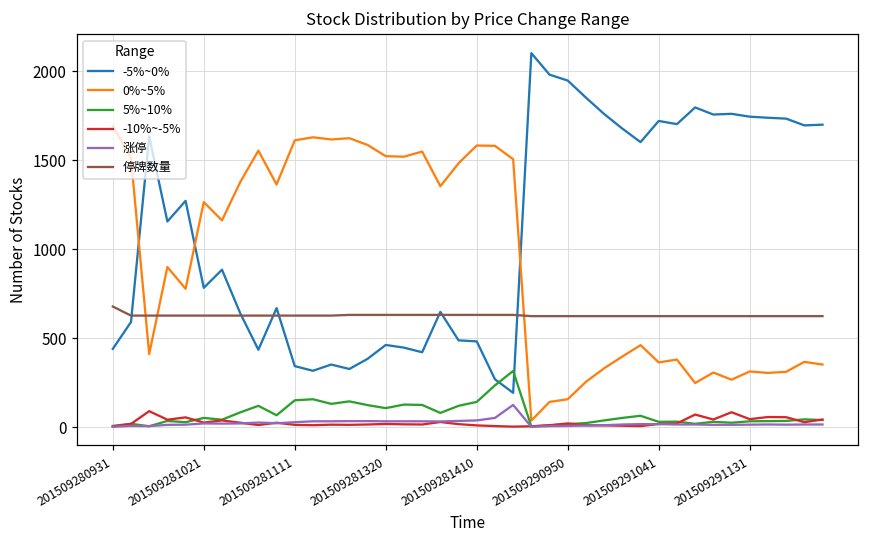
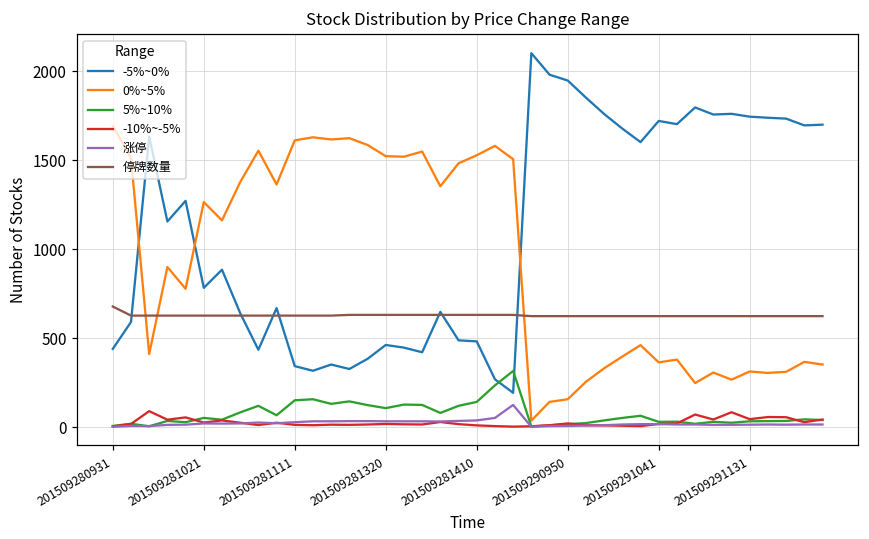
  {
    "-5%~0%": {
      "201509280931": 440,
      "201509281021": 780,
      "201509281111": 340,
      "201509281320": 460,
      "201509281410": 480,
      "201509290950": 1950,
      "201509291041": 1720,
      "201509291131": 1750
    },
    "0%~5%": {
      "201509281021": 1270,
      "201509281111": 1610,
      "201509281320": 1520,
-     "201509281410": 1580,
+     "201509281410": 1530,
      "201509290950": 160,
      "201509291041": 370,
      "201509291131": 310
    },
    "5%~10%": {
      "201509281021": 50,
      "201509281111": 150,
      "201509281320": 110,
      "201509281410": 140
    },
    "-10%~-5%": {
      "201509281410": 10
    },
    "涨停": {
      "201509281410": 40,
      "201509291131": 20
    },
    "停牌数量": {
      "201509280931": 680,
      "201509281021": 630,
      "201509281111": 630,
      "201509281320": 630,
      "201509281410": 630,
      "201509290950": 630,
      "201509291041": 630,
      "201509291131": 630
    }
  }
